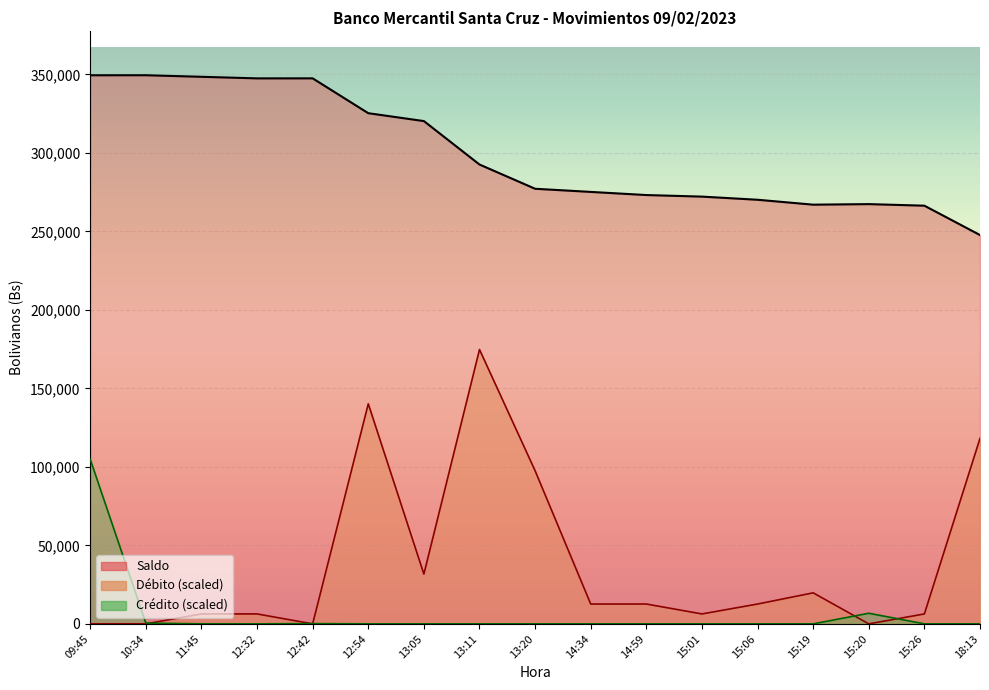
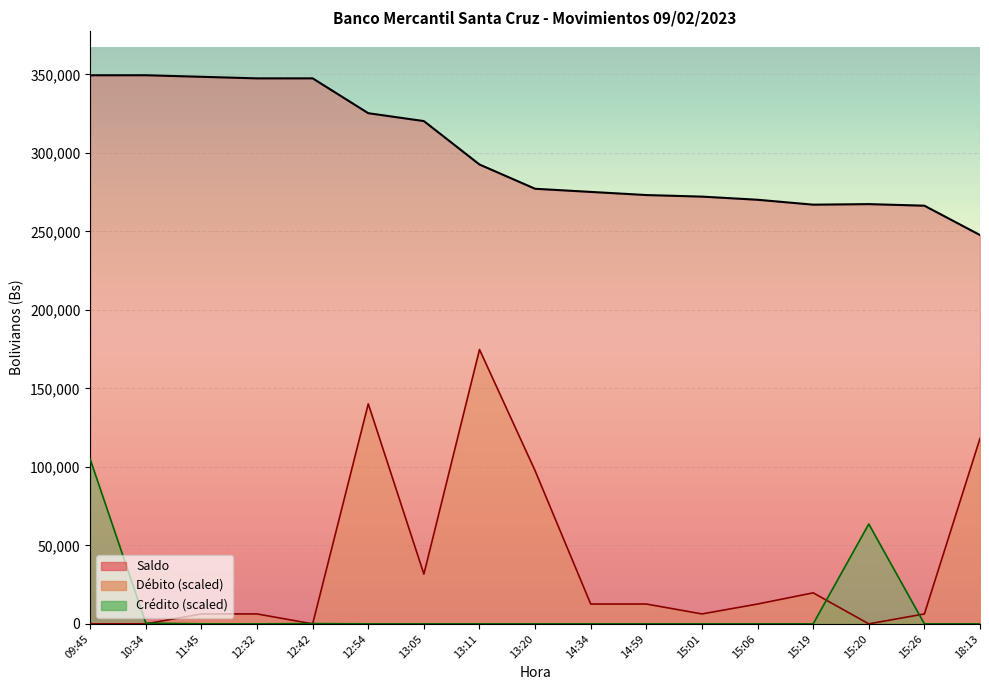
  {
    "Crédito (scaled)": {
      "09:45": "105,000",
      "11:45": "0",
      "12:32": "0",
      "12:54": "0",
      "13:05": "0",
      "13:11": "0",
      "13:20": "0",
      "14:34": "0",
      "14:59": "0",
      "15:01": "0",
      "15:06": "0",
      "15:19": "0",
-     "15:20": "7,000",
+     "15:20": "64,000",
      "15:26": "0",
      "18:13": "0"
    }
  }
